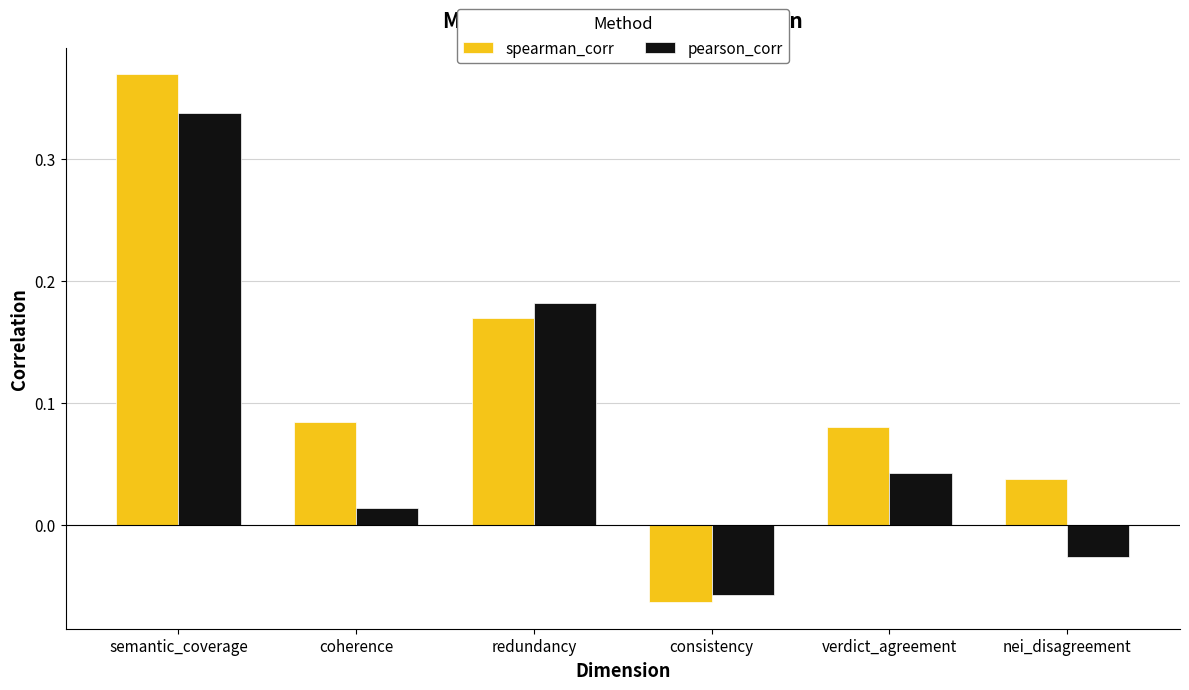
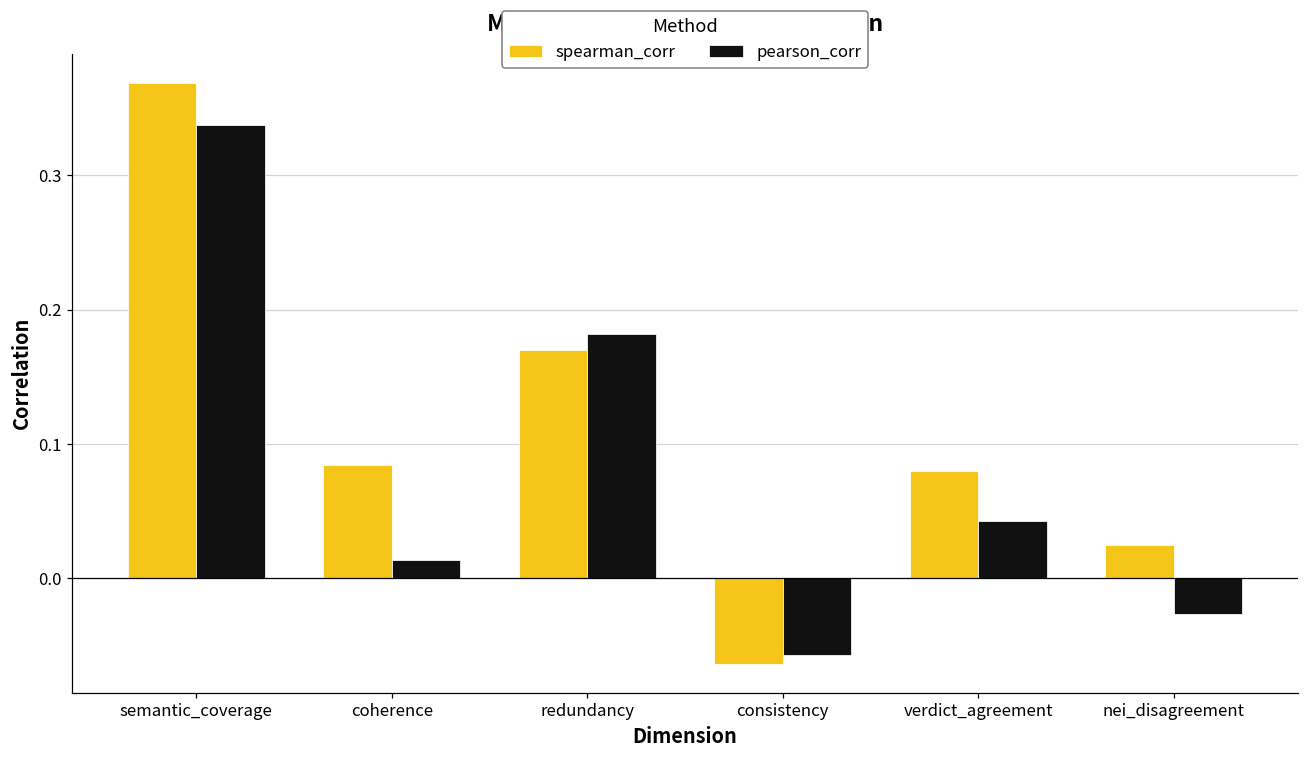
  {
    "spearman_corr": {
      "semantic_coverage": 0.369,
      "coherence": 0.084,
      "redundancy": 0.170,
      "consistency": -0.063,
      "verdict_agreement": 0.080,
-     "nei_disagreement": 0.038
+     "nei_disagreement": 0.025
    },
    "pearson_corr": {
      "semantic_coverage": 0.338,
      "coherence": 0.014,
      "redundancy": 0.182,
      "consistency": -0.057,
      "verdict_agreement": 0.043,
      "nei_disagreement": -0.027
    }
  }
